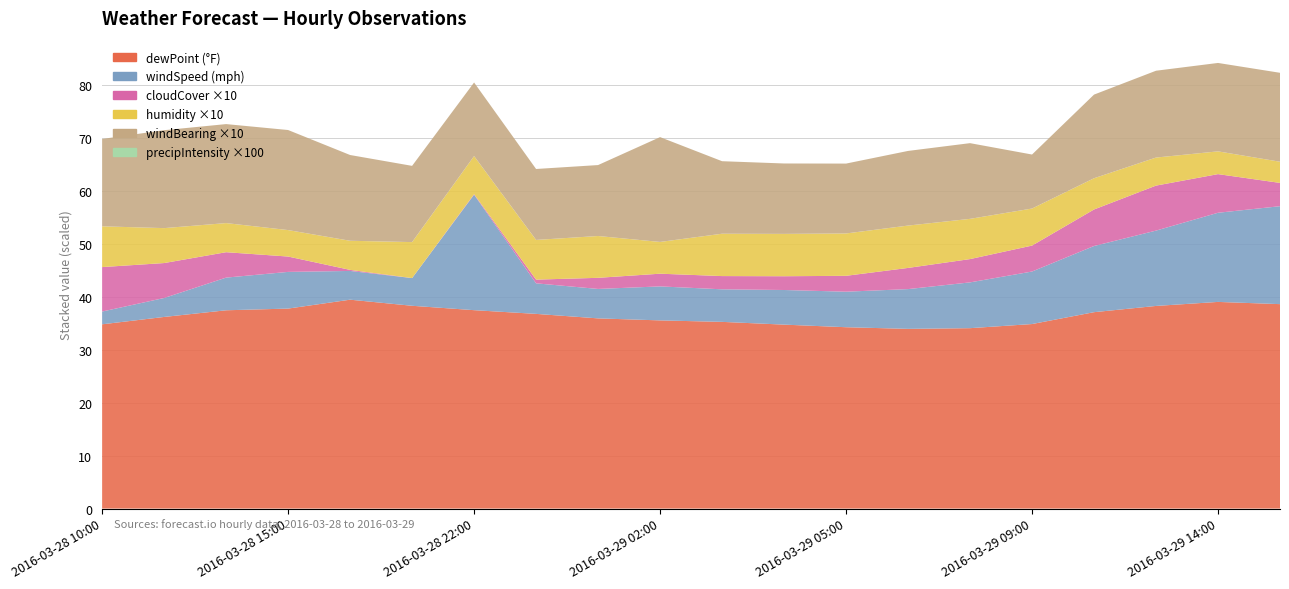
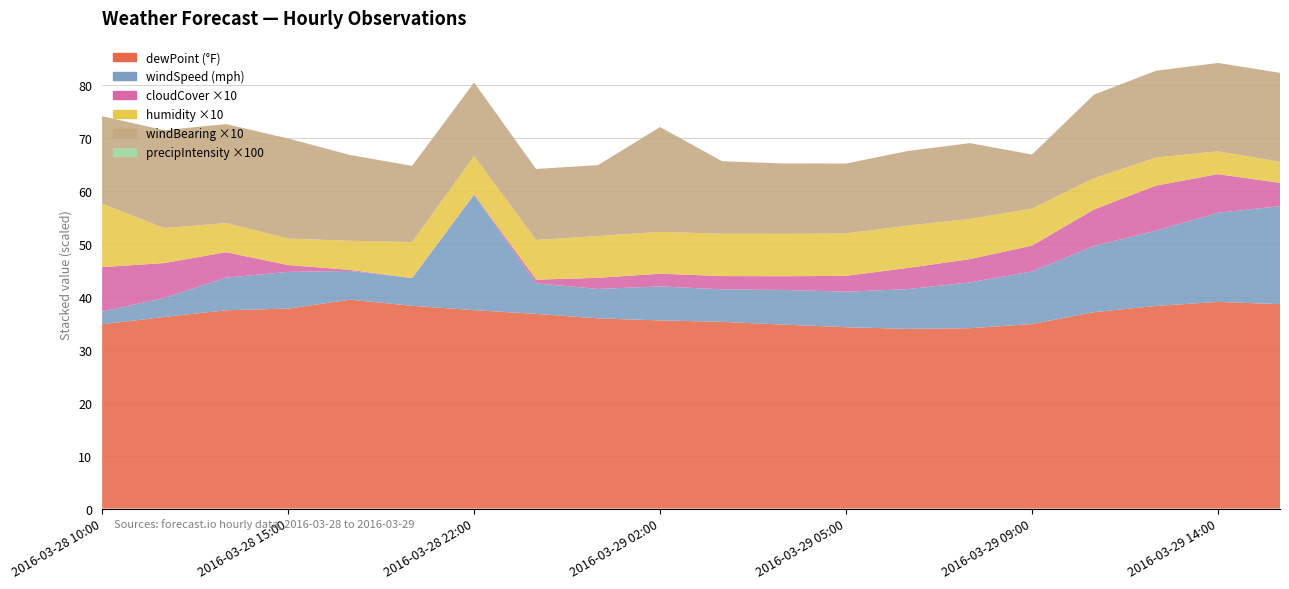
  {
    "dewPoint (°F)": {
      "2016-03-28 10:00": 35,
      "2016-03-28 15:00": 38,
      "2016-03-28 22:00": 37,
      "2016-03-29 02:00": 36,
      "2016-03-29 05:00": 34,
      "2016-03-29 09:00": 35,
      "2016-03-29 14:00": 39
    },
    "windSpeed (mph)": {
      "2016-03-28 10:00": 2,
      "2016-03-28 15:00": 7,
      "2016-03-29 02:00": 6,
      "2016-03-29 05:00": 7,
      "2016-03-29 09:00": 10,
      "2016-03-29 14:00": 17
    },
    "cloudCover ×10": {
      "2016-03-28 10:00": 8,
-     "2016-03-28 15:00": 3,
+     "2016-03-28 15:00": 1,
      "2016-03-29 02:00": 2,
      "2016-03-29 05:00": 3,
      "2016-03-29 09:00": 5,
      "2016-03-29 14:00": 7
    },
    "humidity ×10": {
-     "2016-03-28 10:00": 8,
+     "2016-03-28 10:00": 12,
      "2016-03-28 15:00": 5,
      "2016-03-28 22:00": 7,
-     "2016-03-29 02:00": 6,
+     "2016-03-29 02:00": 8,
      "2016-03-29 05:00": 8,
      "2016-03-29 09:00": 7,
      "2016-03-29 14:00": 4
    }
  }
